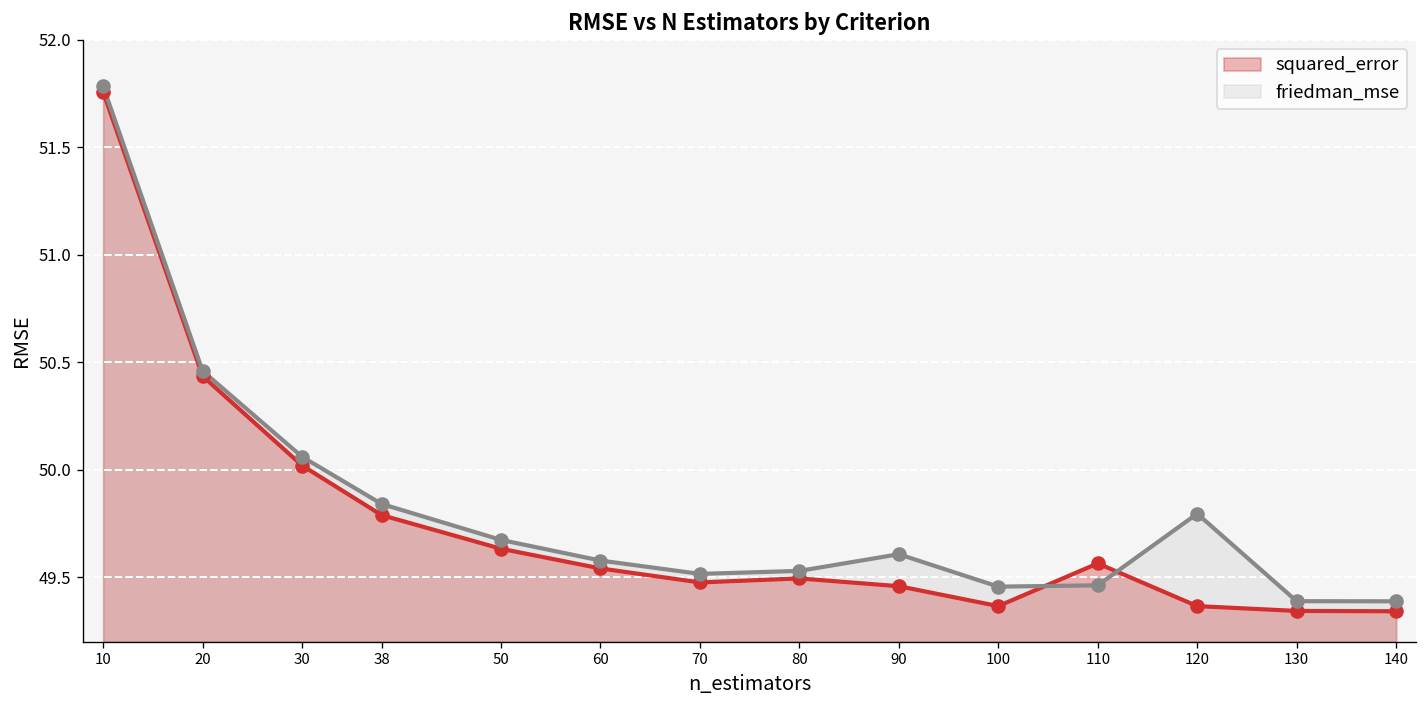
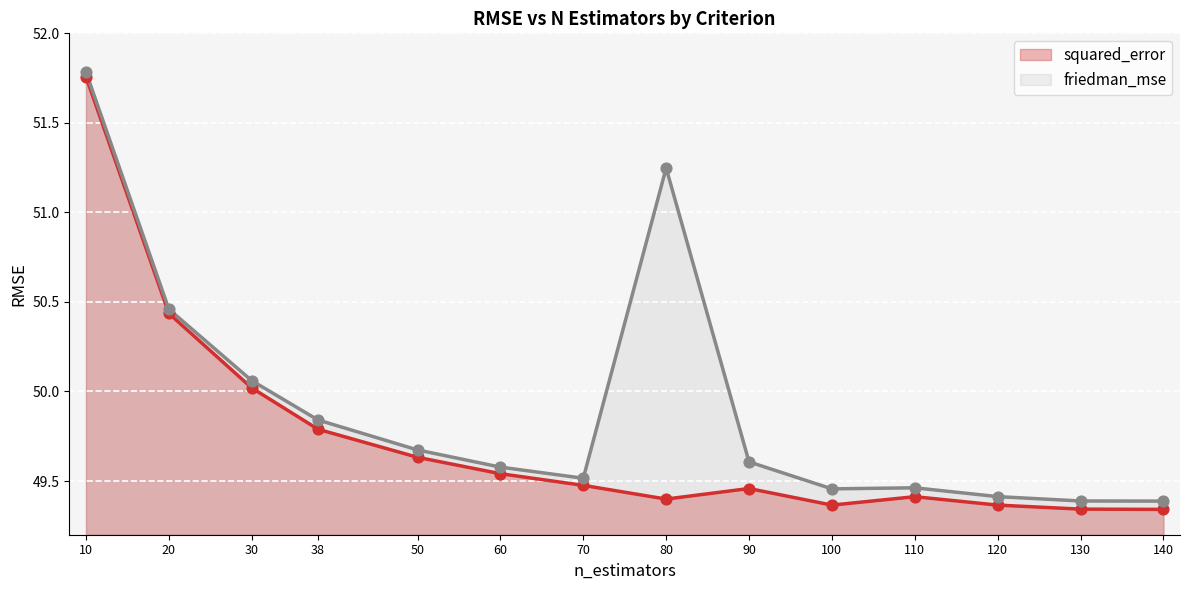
  {
    "squared_error": {
      "10": 51.76,
      "20": 50.44,
      "30": 50.02,
      "38": 49.79,
      "50": 49.63,
      "60": 49.54,
      "70": 49.48,
-     "80": 49.49,
+     "80": 49.40,
      "90": 49.46,
      "100": 49.37,
-     "110": 49.56,
+     "110": 49.41,
      "120": 49.37,
      "130": 49.34,
      "140": 49.34
    },
    "friedman_mse": {
      "10": 51.78,
      "20": 50.46,
      "30": 50.06,
      "38": 49.84,
      "50": 49.67,
      "60": 49.58,
      "70": 49.52,
-     "80": 49.53,
+     "80": 51.25,
      "90": 49.61,
      "100": 49.46,
      "110": 49.46,
-     "120": 49.80,
+     "120": 49.41,
      "130": 49.39,
      "140": 49.39
    }
  }
